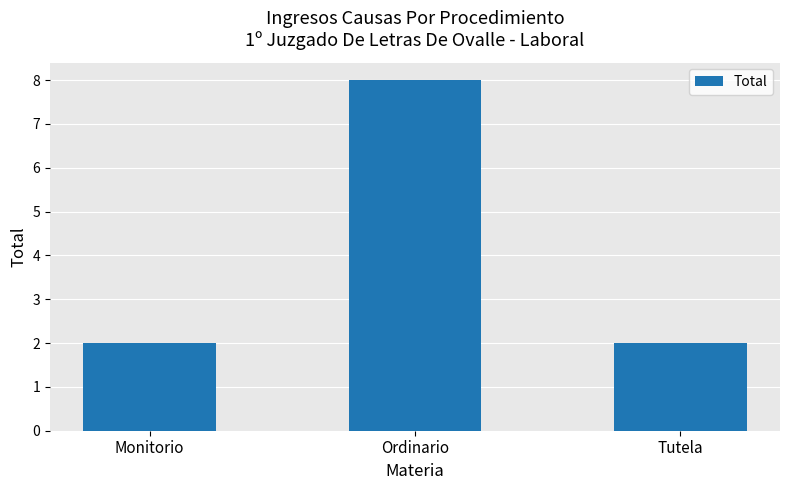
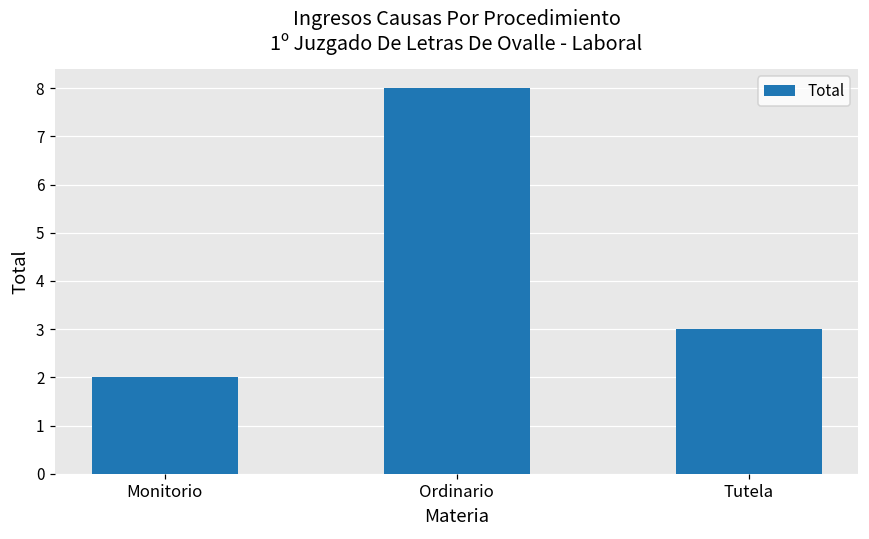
  {
    "Monitorio": 2,
    "Ordinario": 8,
-   "Tutela": 2
+   "Tutela": 3
  }
